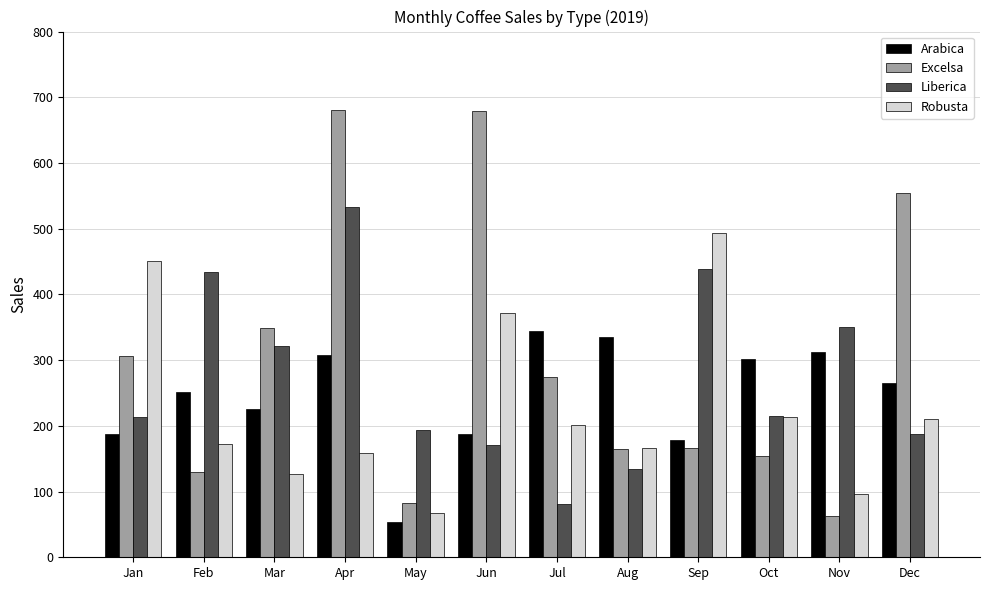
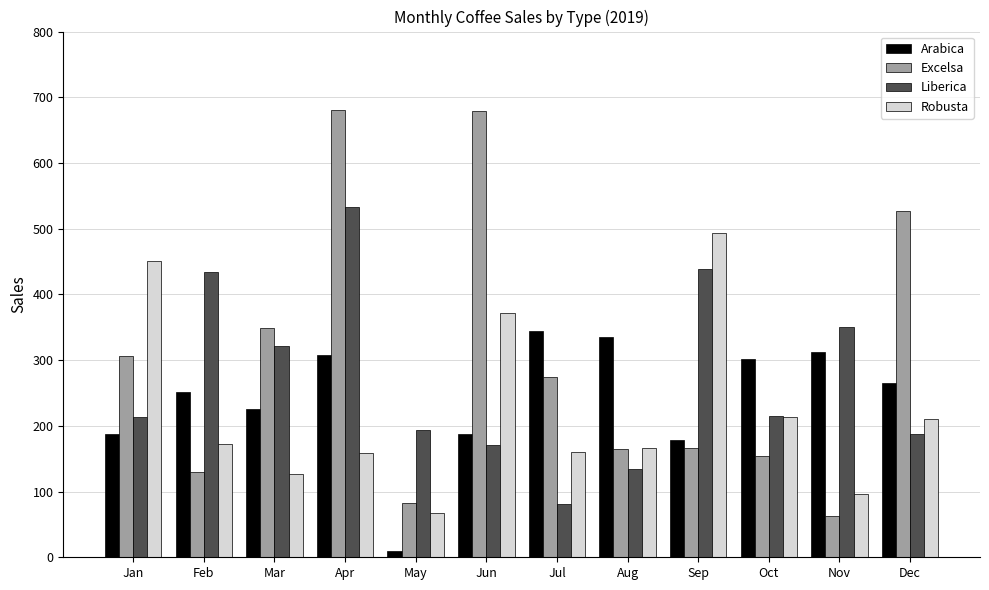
  {
    "Arabica": {
      "Jan": 190,
      "Feb": 250,
      "Mar": 220,
      "Apr": 310,
-     "May": 50,
+     "May": 10,
      "Jun": 190,
      "Jul": 350,
      "Aug": 330,
      "Sep": 180,
      "Oct": 300,
      "Nov": 310,
      "Dec": 270
    },
    "Excelsa": {
      "Jan": 310,
      "Feb": 130,
      "Mar": 350,
      "Apr": 680,
      "May": 80,
      "Jun": 680,
      "Jul": 270,
      "Aug": 160,
      "Sep": 170,
      "Oct": 150,
      "Nov": 60,
-     "Dec": 550
+     "Dec": 530
    },
    "Liberica": {
      "Jan": 210,
      "Feb": 430,
      "Mar": 320,
      "Apr": 530,
      "May": 190,
      "Jun": 170,
      "Jul": 80,
      "Aug": 130,
      "Sep": 440,
      "Oct": 220,
      "Nov": 350,
      "Dec": 190
    },
    "Robusta": {
      "Jan": 450,
      "Feb": 170,
      "Mar": 130,
      "Apr": 160,
      "May": 70,
      "Jun": 370,
-     "Jul": 200,
+     "Jul": 160,
      "Aug": 170,
      "Sep": 490,
      "Oct": 210,
      "Nov": 100,
      "Dec": 210
    }
  }
